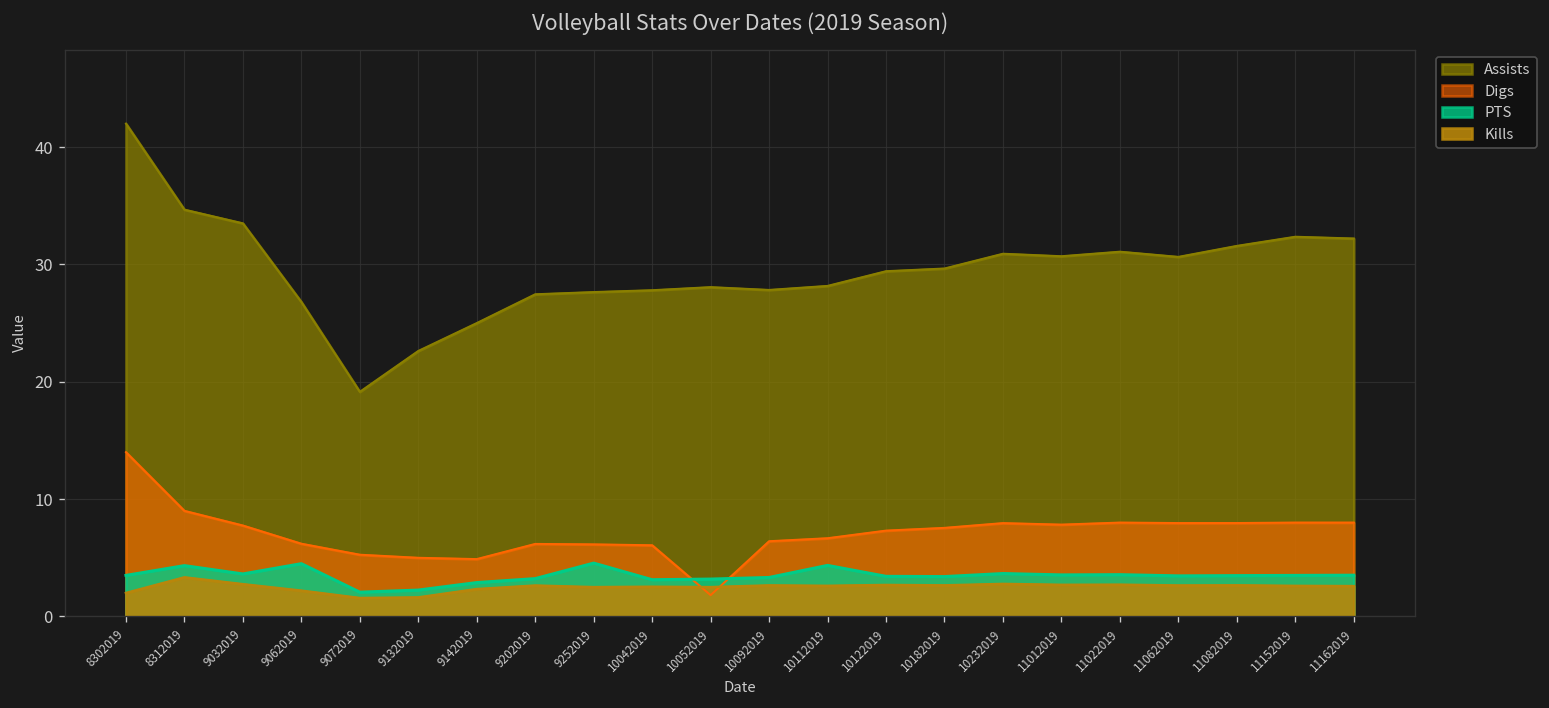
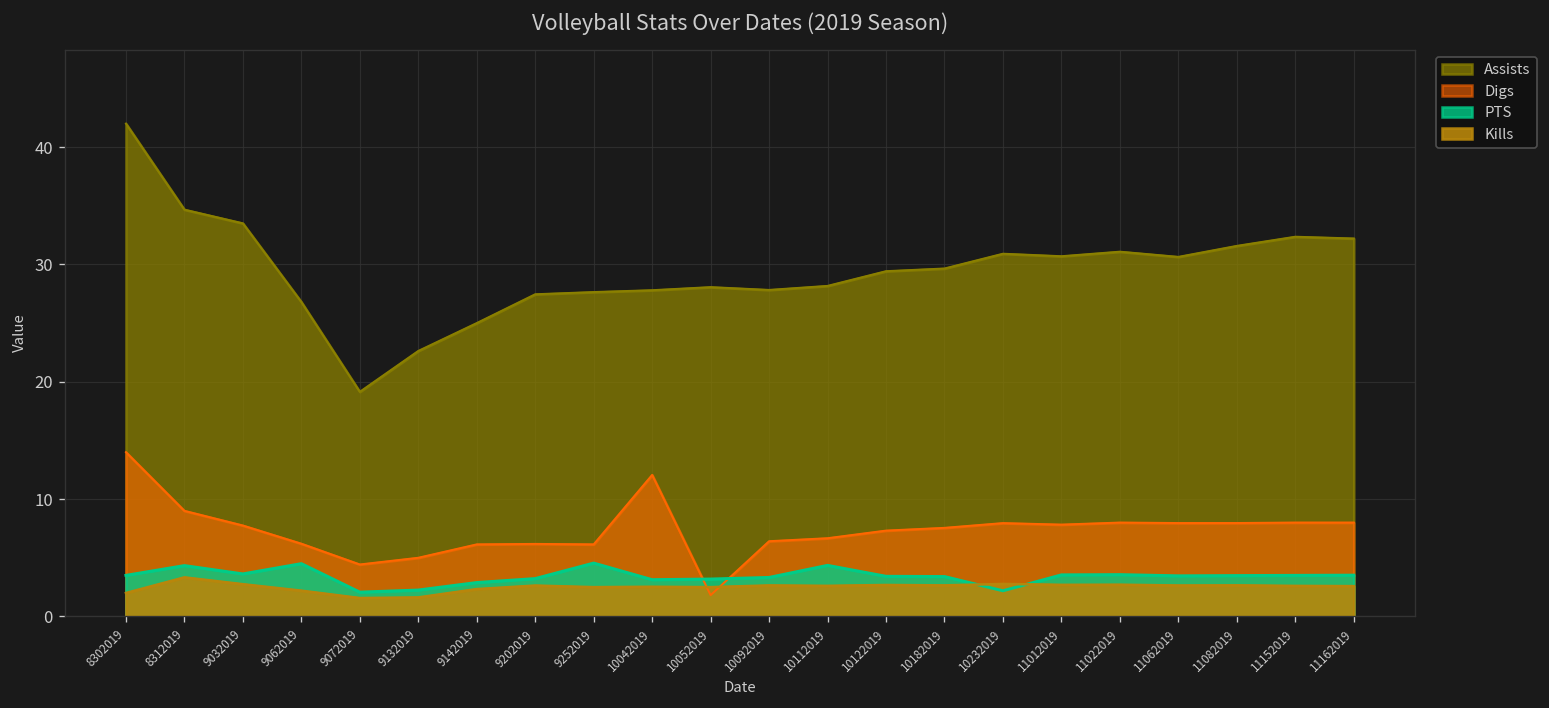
  {
    "Digs": {
      "8302019": 14,
      "8312019": 9,
      "9032019": 8,
      "9062019": 6,
-     "9072019": 5,
+     "9072019": 4,
      "9132019": 5,
-     "9142019": 5,
+     "9142019": 6,
      "9202019": 6,
      "9252019": 6,
-     "10042019": 6,
+     "10042019": 12,
      "10052019": 2,
      "10092019": 6,
      "10112019": 7,
      "10122019": 7,
      "10182019": 8,
      "10232019": 8,
      "11012019": 8,
      "11022019": 8,
      "11062019": 8,
      "11082019": 8,
      "11152019": 8,
      "11162019": 8
    },
    "PTS": {
      "8302019": 4,
      "8312019": 4,
      "9032019": 4,
      "9062019": 5,
      "9072019": 2,
      "9132019": 2,
      "9142019": 3,
      "9202019": 3,
      "9252019": 5,
      "10042019": 3,
      "10052019": 3,
      "10092019": 3,
      "10112019": 4,
      "10122019": 3,
      "10182019": 3,
-     "10232019": 4,
+     "10232019": 2,
      "11012019": 4,
      "11022019": 4,
      "11062019": 3,
      "11082019": 3,
      "11152019": 4,
      "11162019": 4
    }
  }
